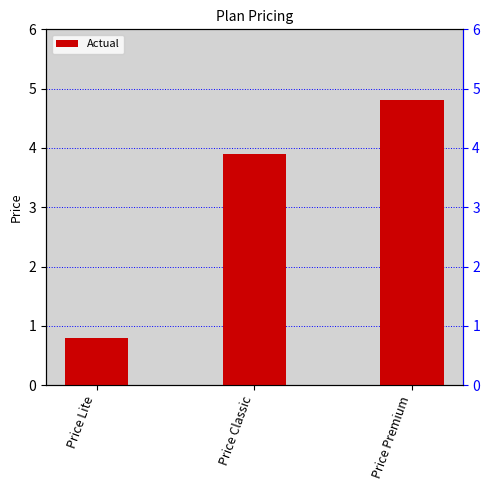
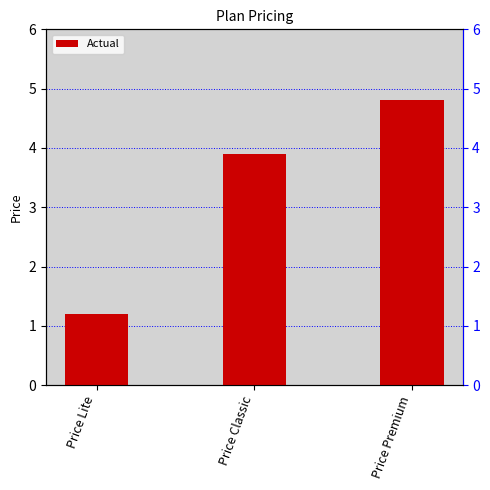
  {
-   "Price Lite": 0.8,
+   "Price Lite": 1.2,
    "Price Classic": 3.9,
    "Price Premium": 4.8
  }
